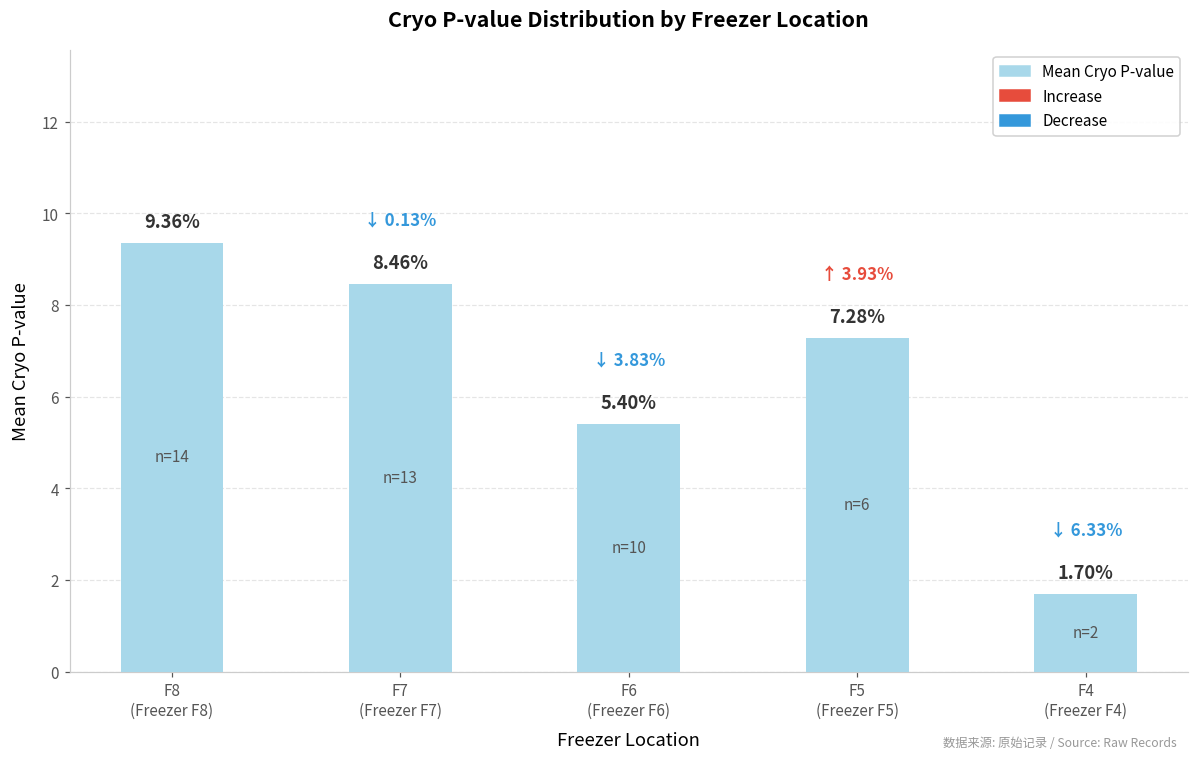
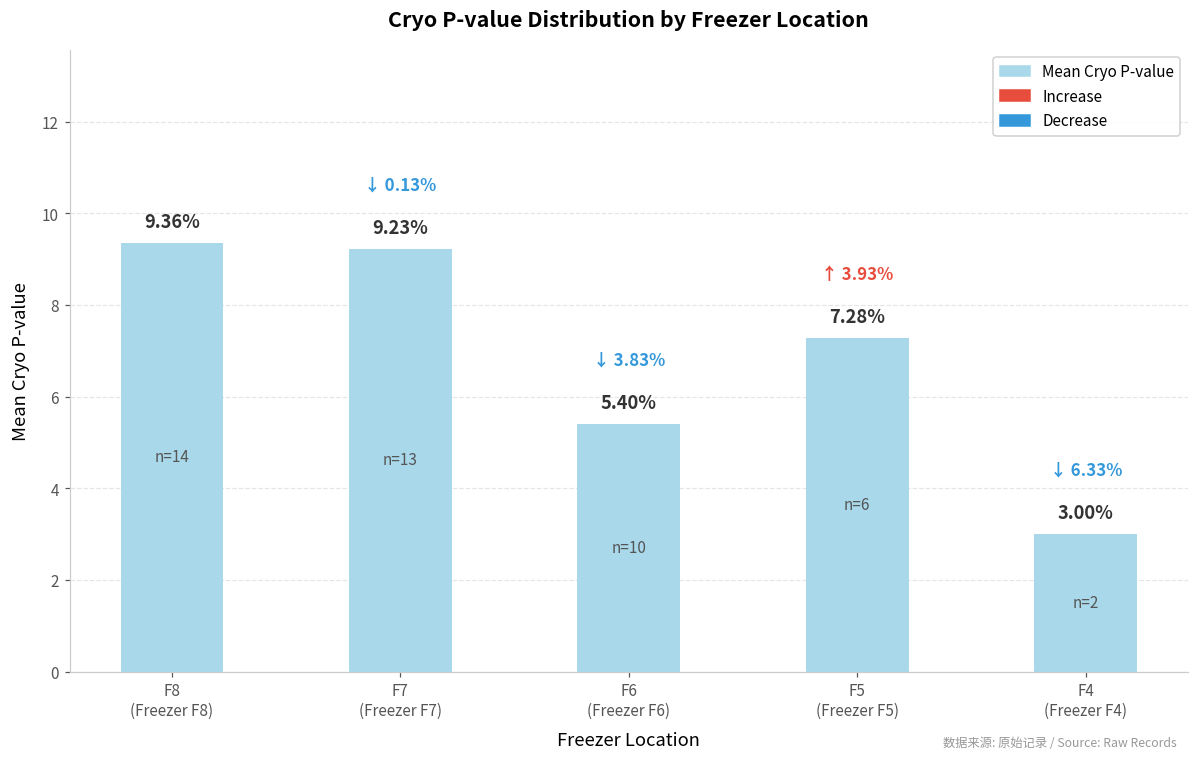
  {
    "F8 (Freezer F8)": "9.36%",
-   "F7 (Freezer F7)": "8.46%",
+   "F7 (Freezer F7)": "9.23%",
    "F6 (Freezer F6)": "5.40%",
    "F5 (Freezer F5)": "7.28%",
-   "F4 (Freezer F4)": "1.70%"
+   "F4 (Freezer F4)": "3.00%"
  }
